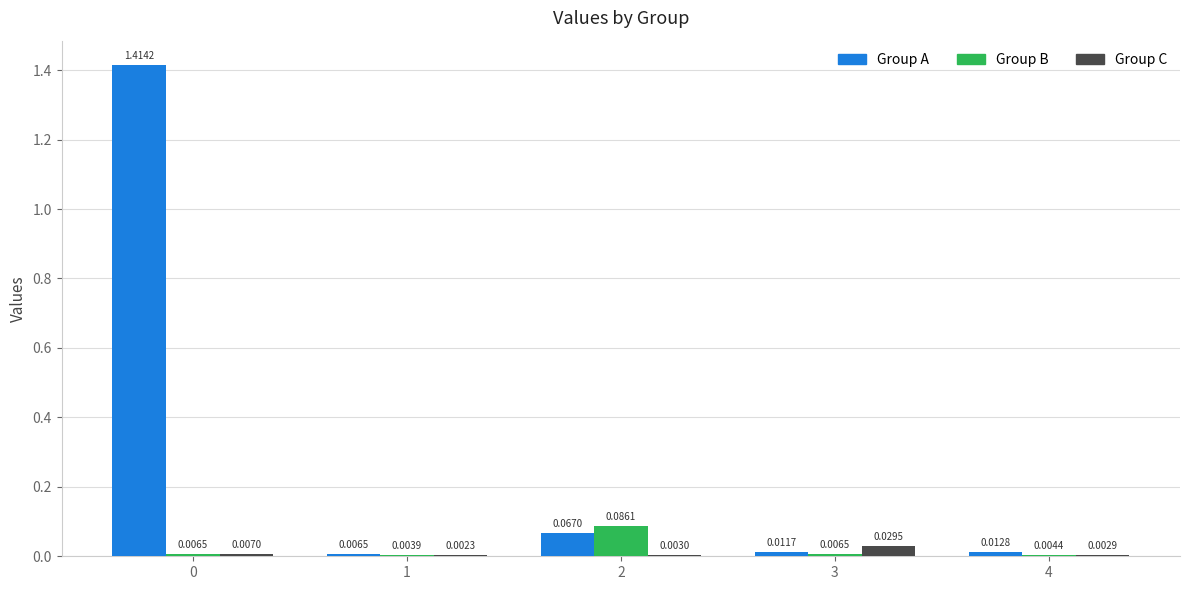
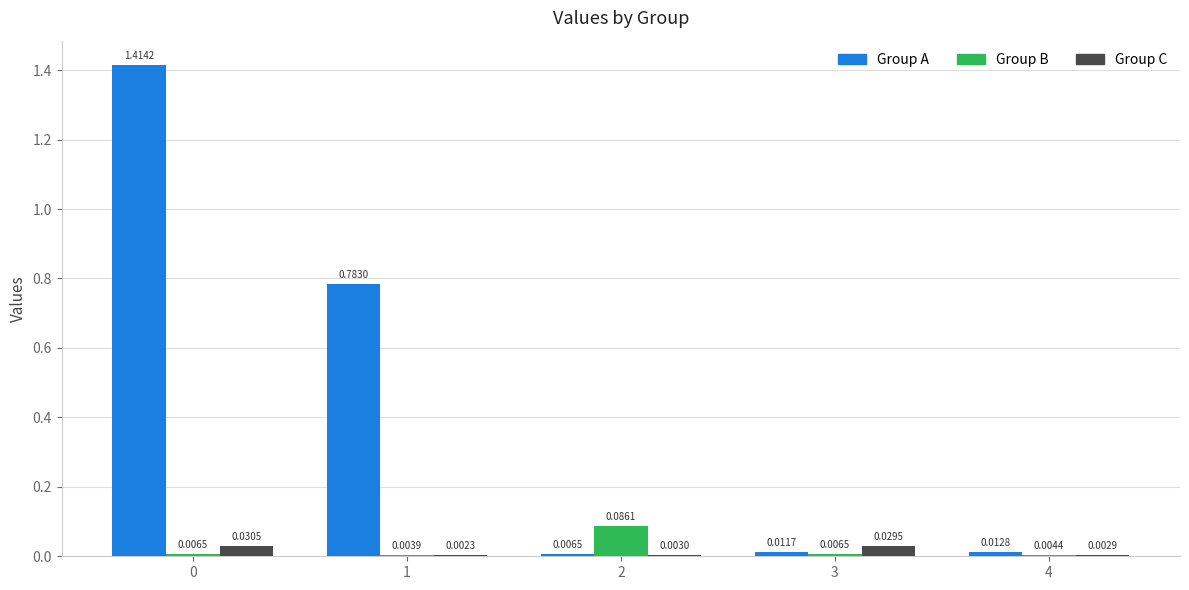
  {
    "Group A": {
      "0": 1.4142,
-     "1": 0.0065,
-     "2": 0.0670,
+     "1": 0.7830,
+     "2": 0.0065,
      "3": 0.0117,
      "4": 0.0128
    },
    "Group B": {
      "0": 0.0065,
      "1": 0.0039,
      "2": 0.0861,
      "3": 0.0065,
      "4": 0.0044
    },
    "Group C": {
-     "0": 0.0070,
+     "0": 0.0305,
      "1": 0.0023,
      "2": 0.0030,
      "3": 0.0295,
      "4": 0.0029
    }
  }
